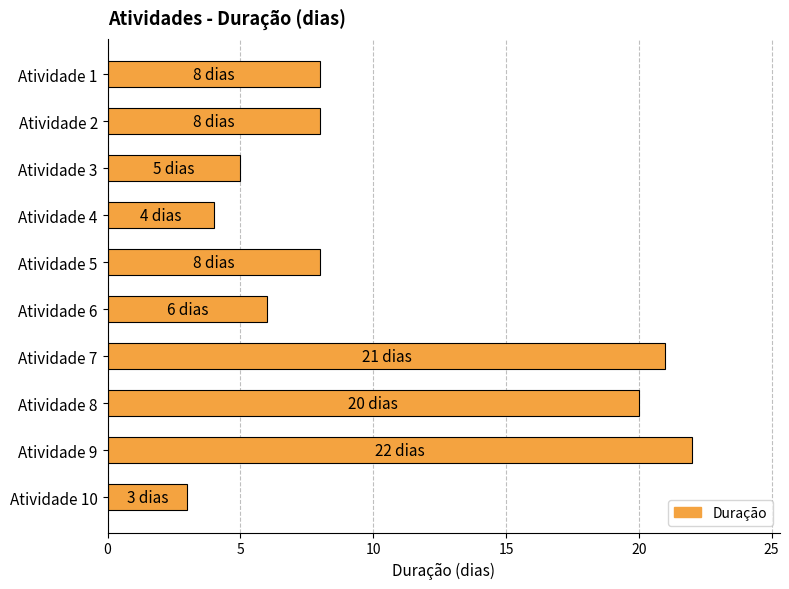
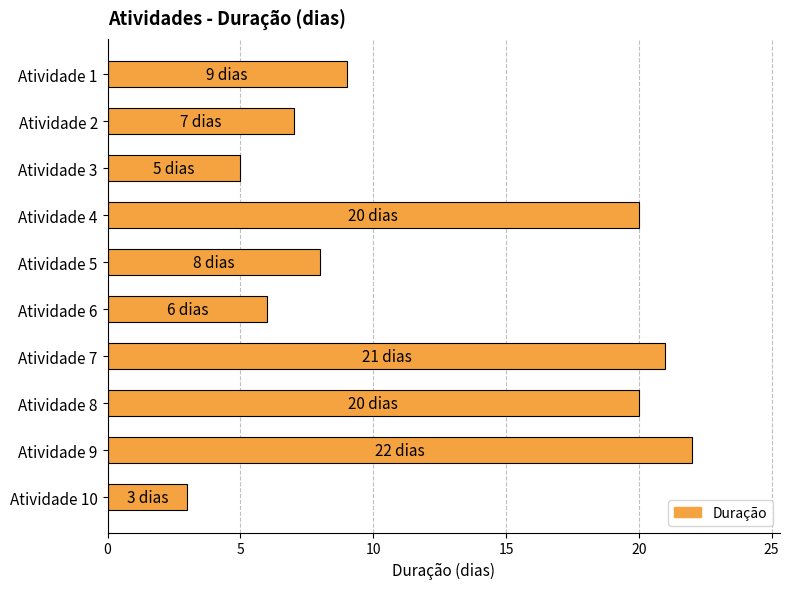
  {
-   "Atividade 1": 8,
-   "Atividade 2": 8,
+   "Atividade 1": 9,
+   "Atividade 2": 7,
    "Atividade 3": 5,
-   "Atividade 4": 4,
+   "Atividade 4": 20,
    "Atividade 5": 8,
    "Atividade 6": 6,
    "Atividade 7": 21,
    "Atividade 8": 20,
    "Atividade 9": 22,
    "Atividade 10": 3
  }
